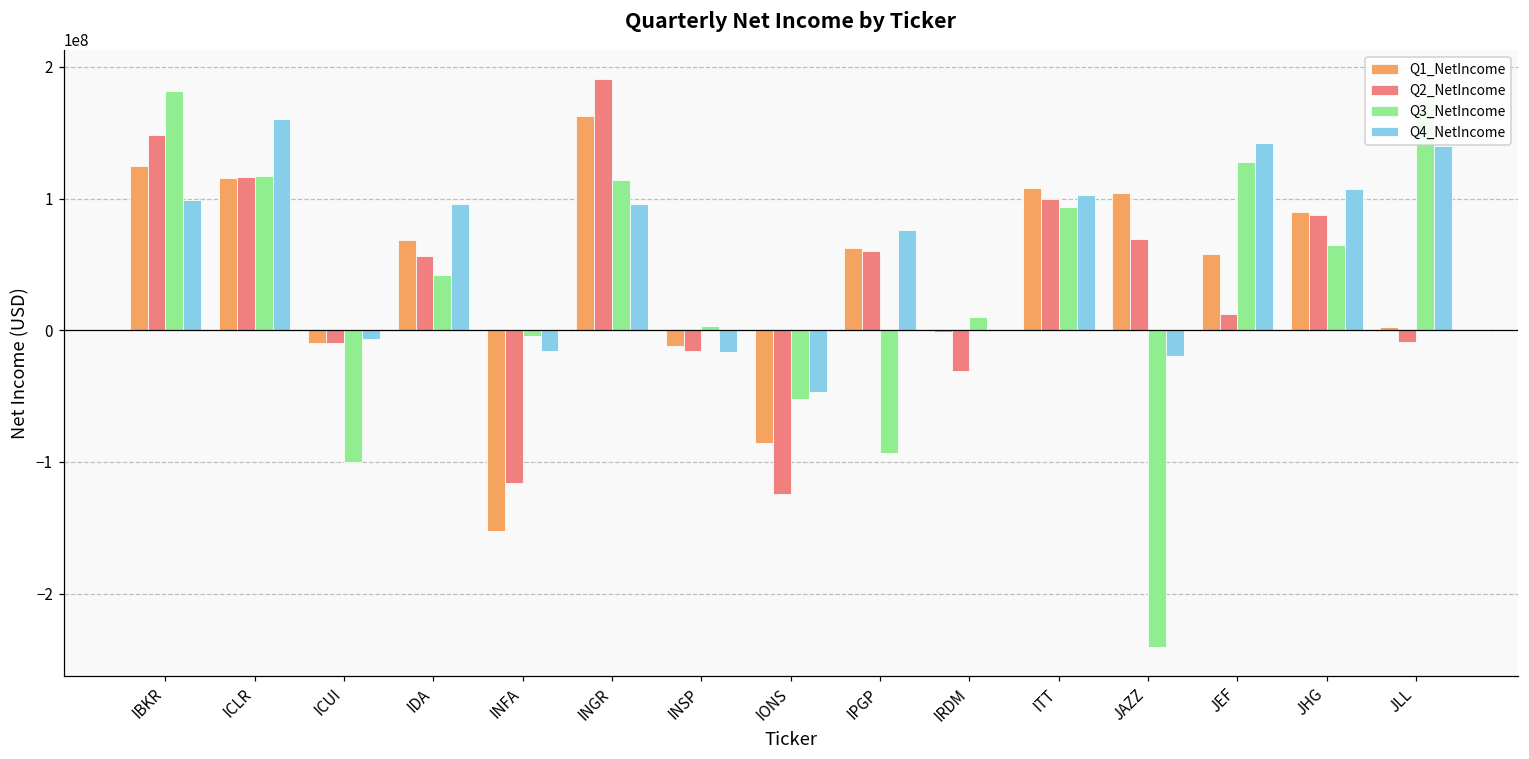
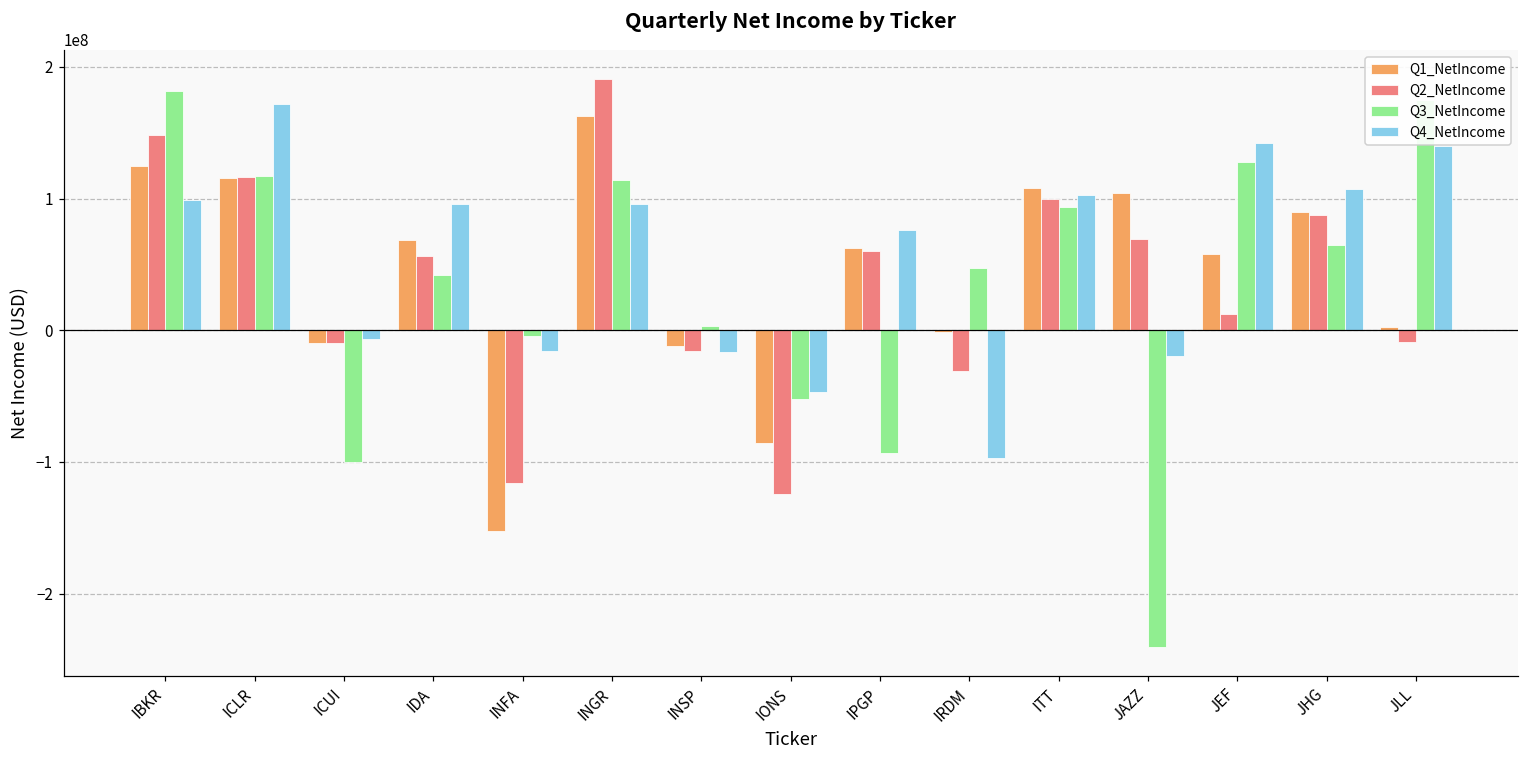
  {
    "Q3_NetIncome": {
      "IBKR": 182000000,
      "ICLR": 117000000,
      "ICUI": -100000000,
      "IDA": 42000000,
      "INFA": -4000000,
      "INGR": 114000000,
      "INSP": 3000000,
      "IONS": -52000000,
      "IPGP": -93000000,
-     "IRDM": 10000000,
+     "IRDM": 47000000,
      "ITT": 94000000,
      "JAZZ": -241000000,
      "JEF": 127000000,
      "JHG": 65000000
    },
    "Q4_NetIncome": {
      "IBKR": 99000000,
-     "ICLR": 160000000,
+     "ICLR": 172000000,
      "ICUI": -6000000,
      "IDA": 96000000,
      "INFA": -16000000,
      "INGR": 96000000,
      "INSP": -17000000,
      "IONS": -47000000,
      "IPGP": 76000000,
-     "IRDM": -1000000,
+     "IRDM": -97000000,
      "ITT": 102000000,
      "JAZZ": -20000000,
      "JEF": 142000000,
      "JHG": 108000000
    }
  }
